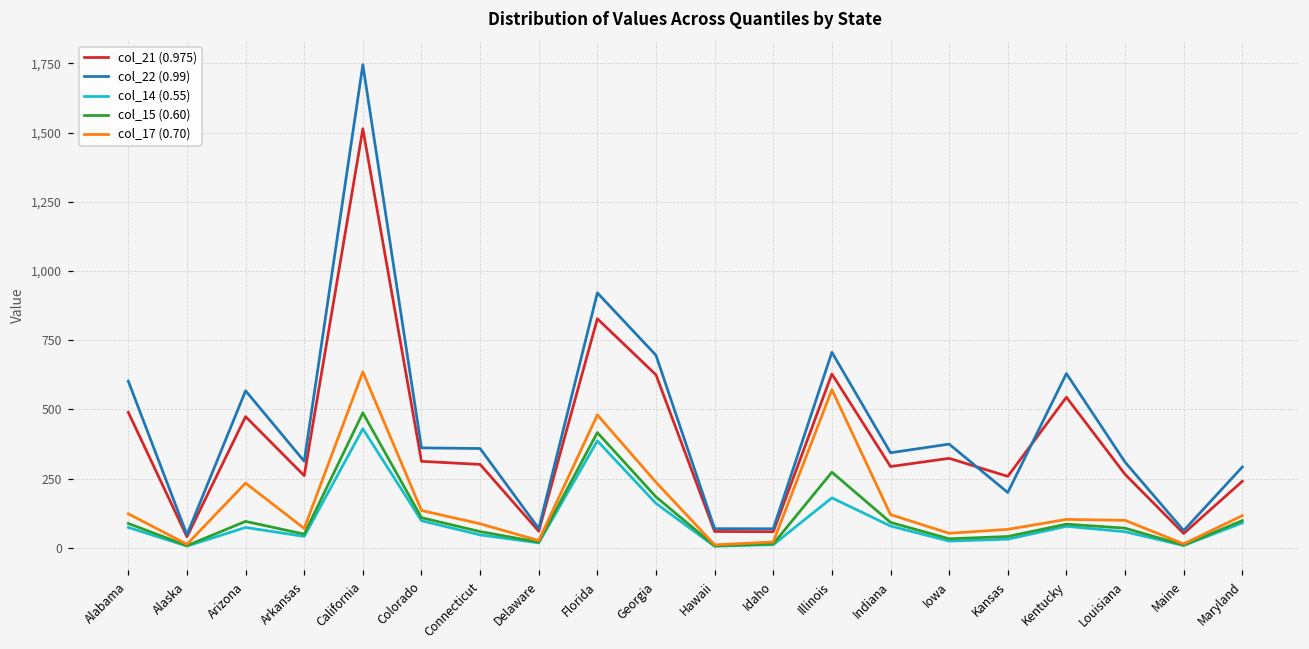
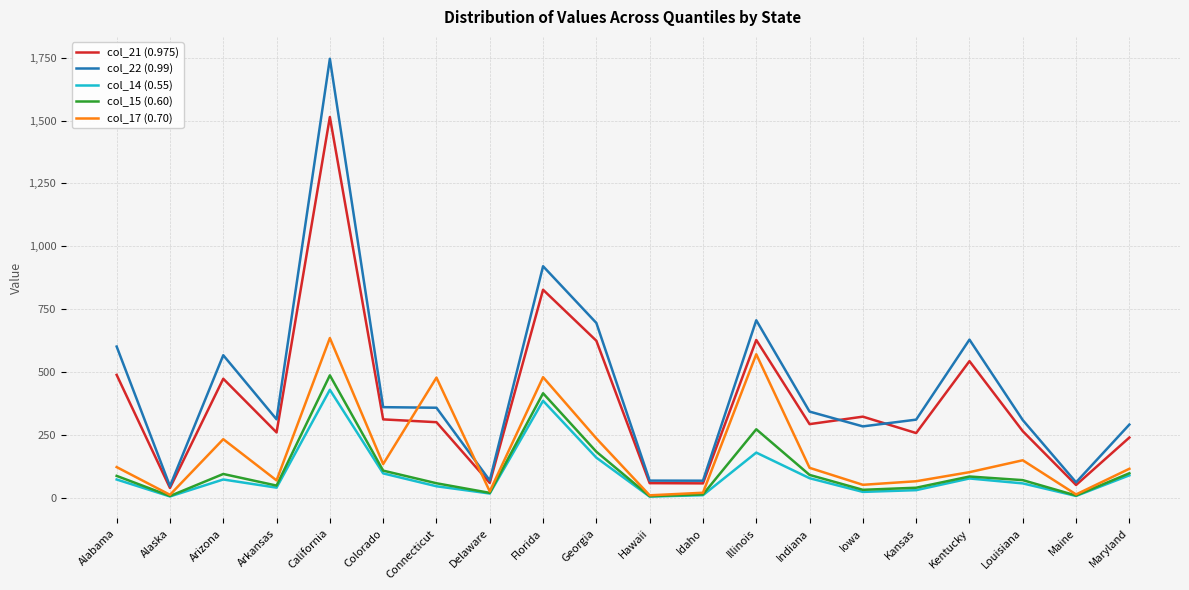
  {
    "col_21 (0.975)": {
      "Alabama": "490",
      "Arizona": "470",
      "Arkansas": "260",
      "California": "1,510",
      "Colorado": "310",
      "Connecticut": "300",
      "Florida": "830",
      "Georgia": "620",
      "Hawaii": "60",
      "Idaho": "60",
      "Illinois": "630",
      "Indiana": "290",
      "Iowa": "320",
      "Kansas": "260",
      "Kentucky": "540",
      "Louisiana": "270",
      "Maine": "50",
      "Maryland": "240"
    },
    "col_22 (0.99)": {
      "Alabama": "600",
      "Arizona": "570",
      "Arkansas": "310",
      "California": "1,750",
      "Colorado": "360",
      "Connecticut": "360",
      "Florida": "920",
      "Georgia": "700",
      "Hawaii": "70",
      "Idaho": "70",
      "Illinois": "710",
      "Indiana": "340",
-     "Iowa": "370",
-     "Kansas": "200",
+     "Iowa": "280",
+     "Kansas": "310",
      "Kentucky": "630",
      "Louisiana": "310",
      "Maine": "60",
      "Maryland": "290"
    },
    "col_14 (0.55)": {
      "Alabama": "70",
      "Arizona": "70",
      "California": "430",
      "Colorado": "100",
      "Connecticut": "50",
      "Florida": "390",
      "Georgia": "160",
      "Illinois": "180",
      "Indiana": "80",
      "Louisiana": "60"
    },
    "col_15 (0.60)": {
      "Alabama": "90",
      "Arizona": "100",
      "California": "490",
      "Colorado": "110",
      "Connecticut": "60",
      "Florida": "420",
      "Georgia": "180",
      "Illinois": "270",
      "Indiana": "90",
      "Louisiana": "70"
    },
    "col_17 (0.70)": {
      "Alabama": "120",
      "Arizona": "230",
      "Arkansas": "70",
      "California": "640",
      "Colorado": "130",
-     "Connecticut": "90",
+     "Connecticut": "480",
      "Florida": "480",
      "Georgia": "240",
      "Illinois": "570",
      "Indiana": "120",
      "Iowa": "50",
      "Kansas": "70",
      "Kentucky": "100",
-     "Louisiana": "100",
+     "Louisiana": "150",
      "Maryland": "120"
    }
  }
